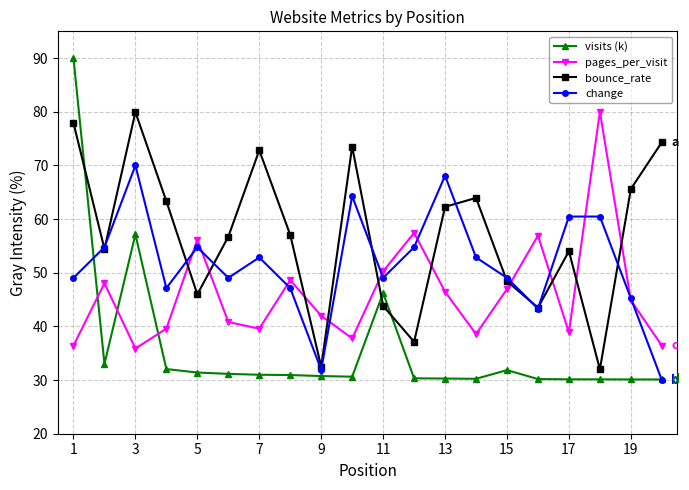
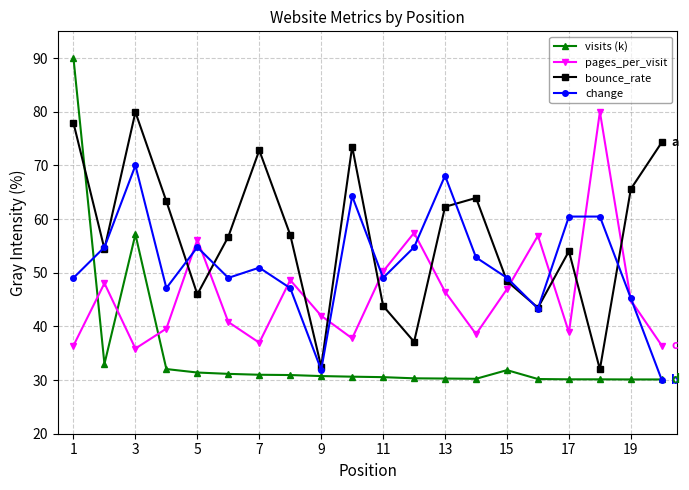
  {
    "visits (k)": {
      "1": 90,
      "3": 57,
      "5": 31,
      "7": 31,
      "9": 31,
-     "11": 46,
+     "11": 31,
      "13": 30,
      "15": 32,
      "17": 30,
      "19": 30
    },
    "pages_per_visit": {
      "1": 36,
      "3": 36,
      "5": 56,
-     "7": 40,
+     "7": 37,
      "9": 42,
      "11": 50,
      "13": 46,
      "15": 47,
      "17": 39
    },
    "bounce_rate": {
      "1": 78,
      "3": 80,
      "5": 46,
      "7": 73,
      "9": 32,
      "11": 44,
      "13": 62,
      "15": 48,
      "17": 54,
      "19": 66
    },
    "change": {
      "1": 49,
      "3": 70,
      "5": 55,
-     "7": 53,
+     "7": 51,
      "9": 32,
      "11": 49,
      "13": 68,
      "15": 49,
      "17": 60
    }
  }
